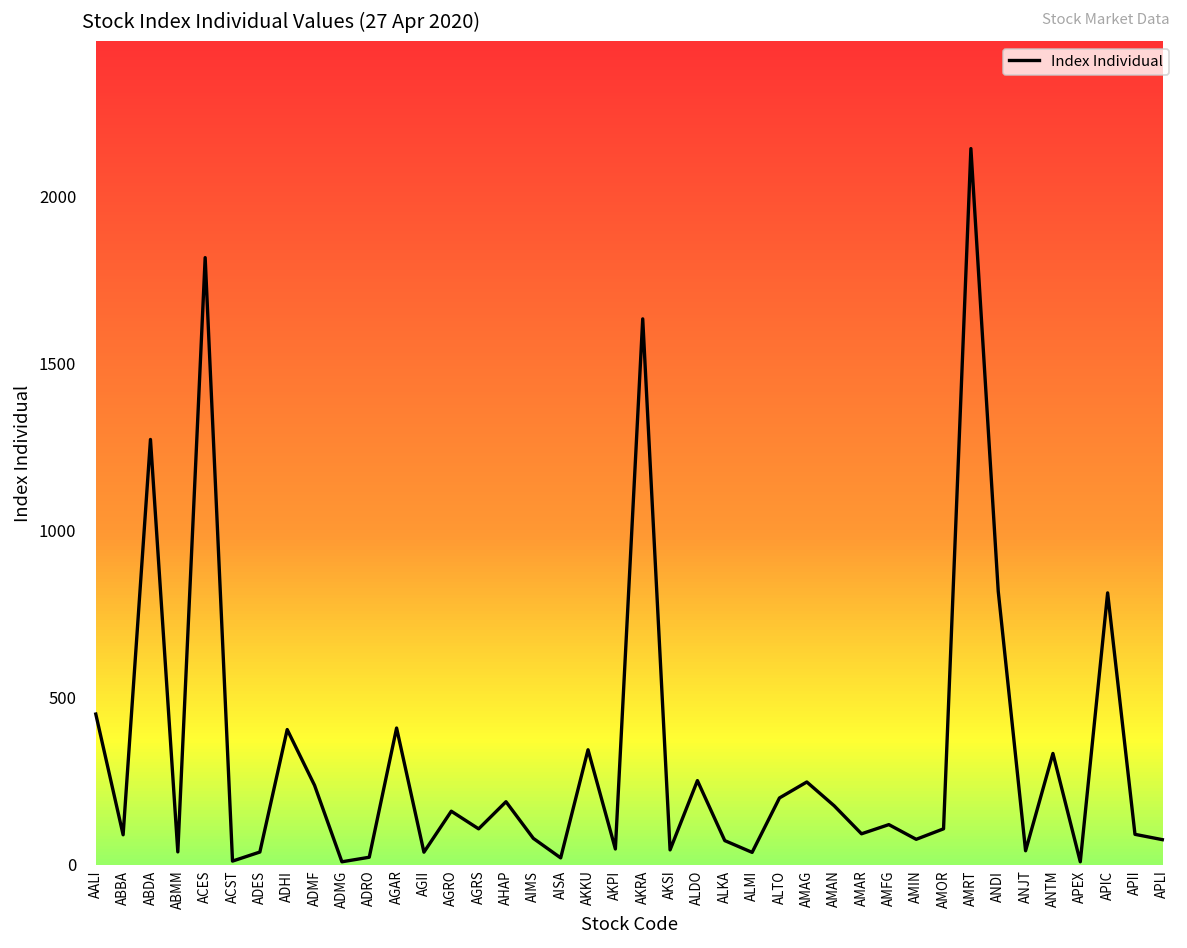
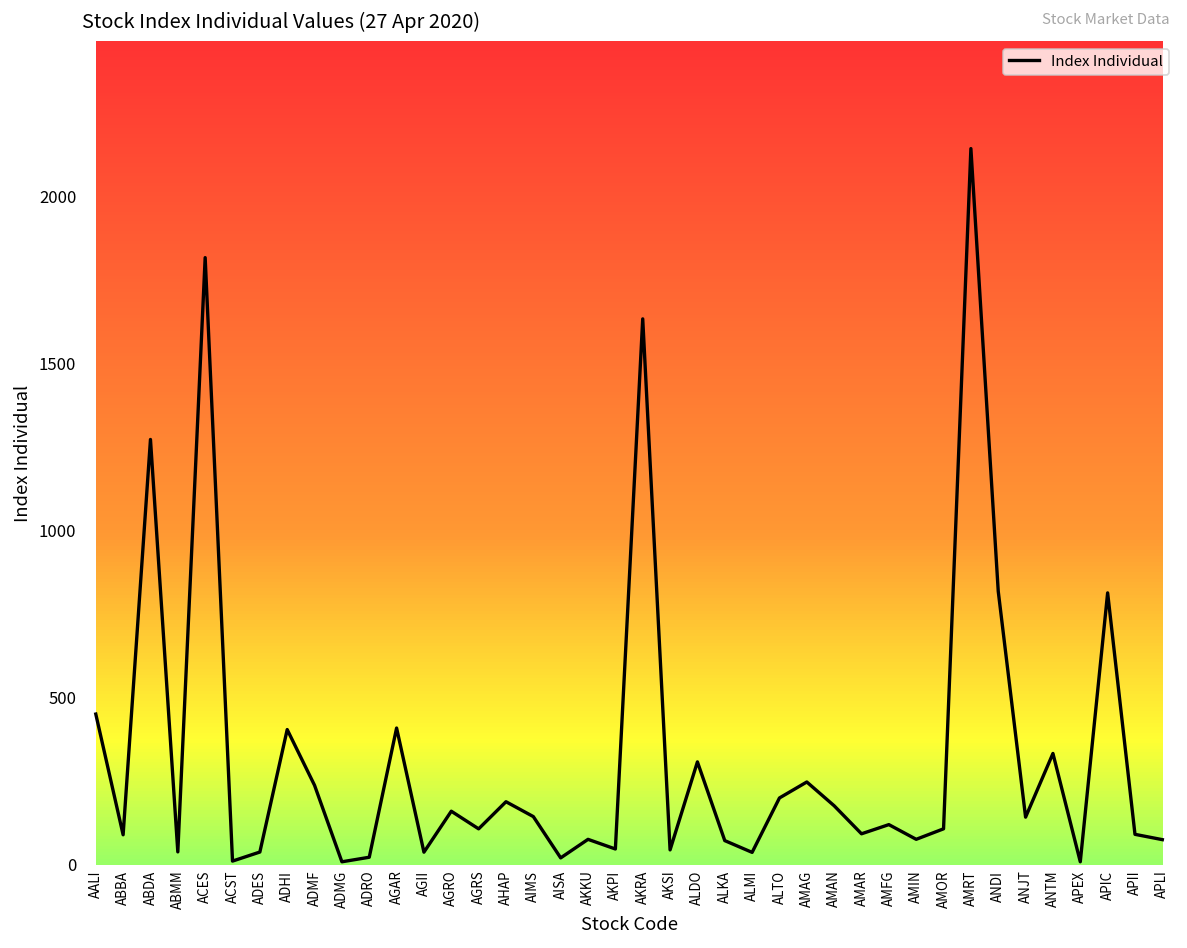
  {
    "AALI": 450,
    "ABBA": 90,
    "ABDA": 1270,
    "ABMM": 40,
    "ACES": 1820,
    "ACST": 10,
    "ADES": 40,
    "ADHI": 400,
    "ADMF": 240,
    "ADMG": 10,
    "ADRO": 20,
    "AGAR": 410,
    "AGII": 40,
    "AGRO": 160,
    "AGRS": 110,
    "AHAP": 190,
-   "AIMS": 80,
+   "AIMS": 140,
    "AISA": 20,
-   "AKKU": 340,
+   "AKKU": 80,
    "AKPI": 50,
    "AKRA": 1630,
    "AKSI": 40,
-   "ALDO": 250,
+   "ALDO": 310,
    "ALKA": 70,
    "ALMI": 40,
    "ALTO": 200,
    "AMAG": 250,
    "AMAN": 180,
    "AMAR": 90,
    "AMFG": 120,
    "AMIN": 80,
    "AMOR": 110,
    "AMRT": 2140,
    "ANDI": 820,
-   "ANJT": 40,
+   "ANJT": 140,
    "ANTM": 330,
    "APEX": 10,
    "APIC": 810,
    "APII": 90,
    "APLI": 80
  }
